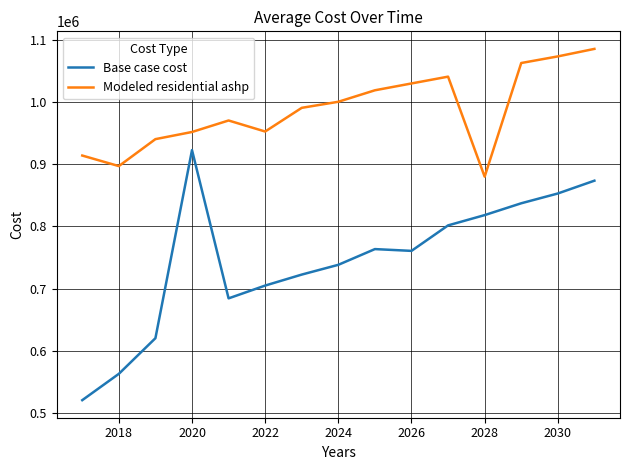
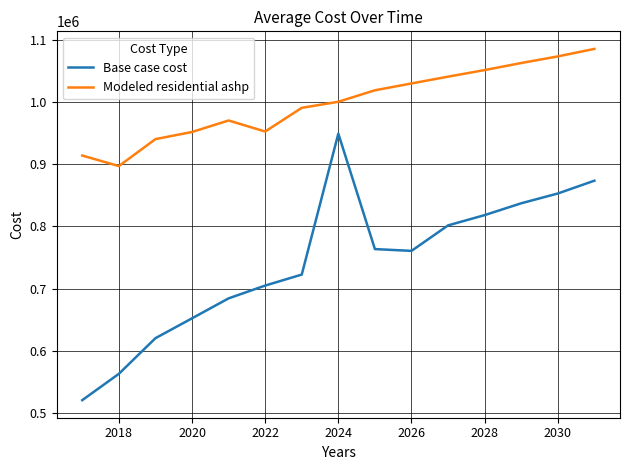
  {
    "Base case cost": {
      "2018": 560000,
-     "2020": 920000,
+     "2020": 650000,
      "2022": 710000,
-     "2024": 740000,
+     "2024": 950000,
      "2026": 760000,
      "2028": 820000,
      "2030": 850000
    },
    "Modeled residential ashp": {
      "2018": 900000,
      "2020": 950000,
      "2022": 950000,
      "2024": 1000000,
      "2026": 1030000,
-     "2028": 880000,
+     "2028": 1050000,
      "2030": 1070000
    }
  }
